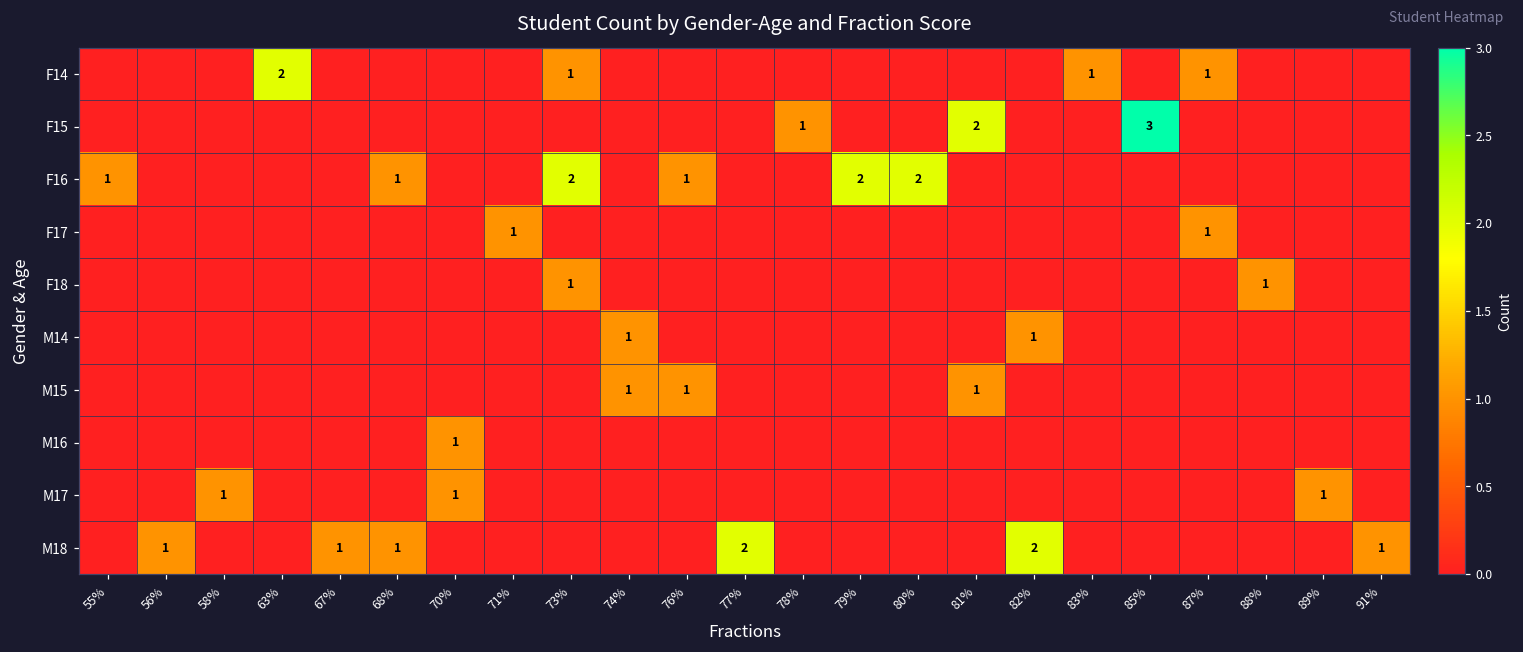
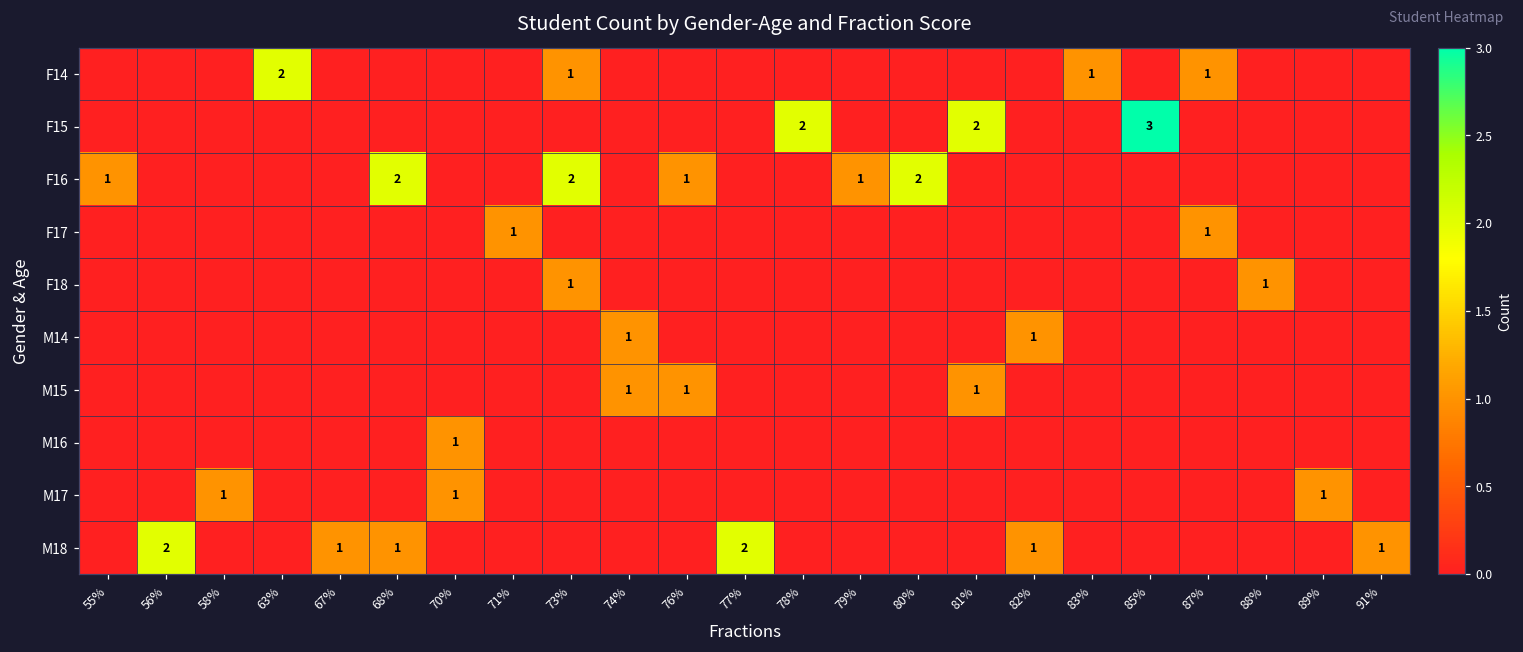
  {
    "F14": {
      "63%": 2,
      "73%": 1,
      "83%": 1,
      "87%": 1
    },
    "F15": {
-     "78%": 1,
+     "78%": 2,
      "81%": 2,
      "85%": 3
    },
    "F16": {
      "55%": 1,
-     "68%": 1,
+     "68%": 2,
      "73%": 2,
      "76%": 1,
-     "79%": 2,
+     "79%": 1,
      "80%": 2
    },
    "F17": {
      "71%": 1,
      "87%": 1
    },
    "F18": {
      "73%": 1,
      "88%": 1
    },
    "M14": {
      "74%": 1,
      "82%": 1
    },
    "M15": {
      "74%": 1,
      "76%": 1,
      "81%": 1
    },
    "M16": {
      "70%": 1
    },
    "M17": {
      "58%": 1,
      "70%": 1,
      "89%": 1
    },
    "M18": {
-     "56%": 1,
+     "56%": 2,
      "67%": 1,
      "68%": 1,
      "77%": 2,
-     "82%": 2,
+     "82%": 1,
      "91%": 1
    }
  }
